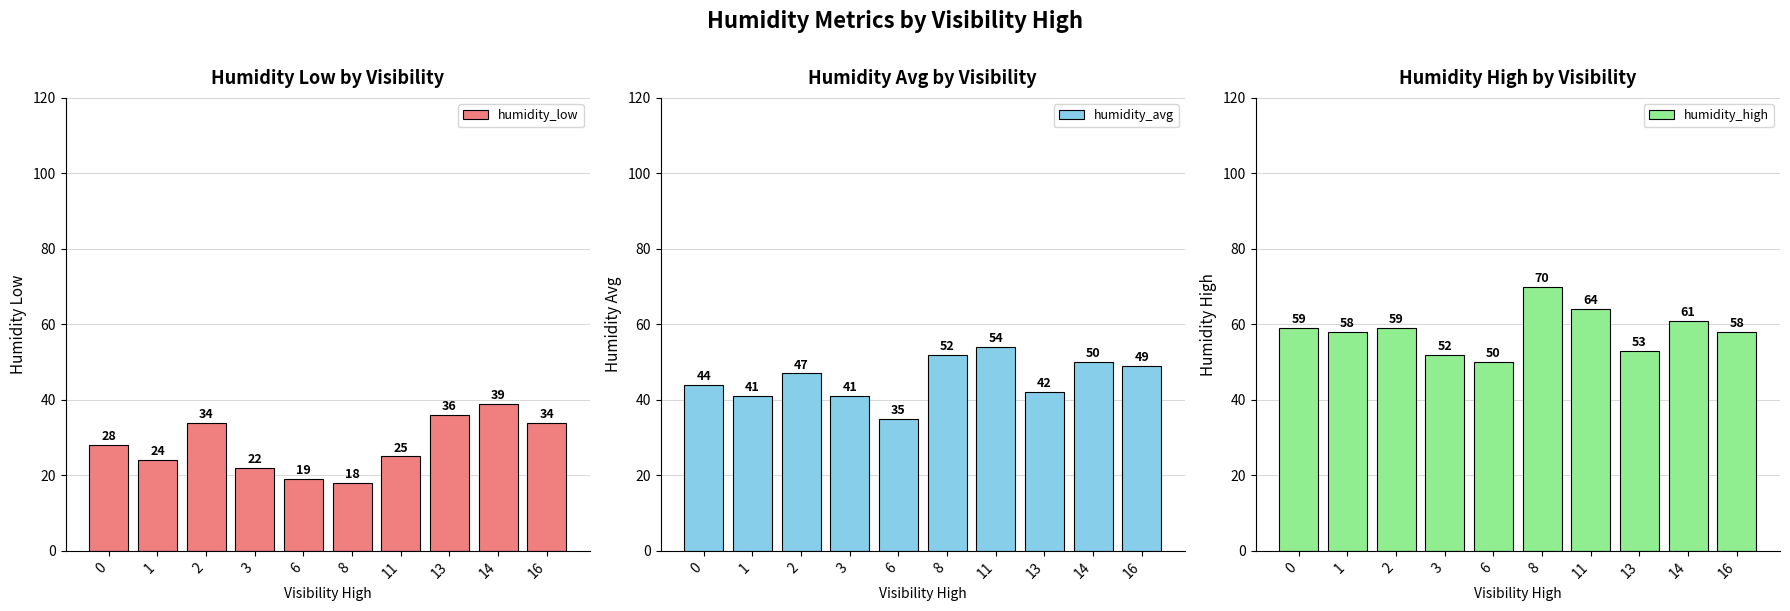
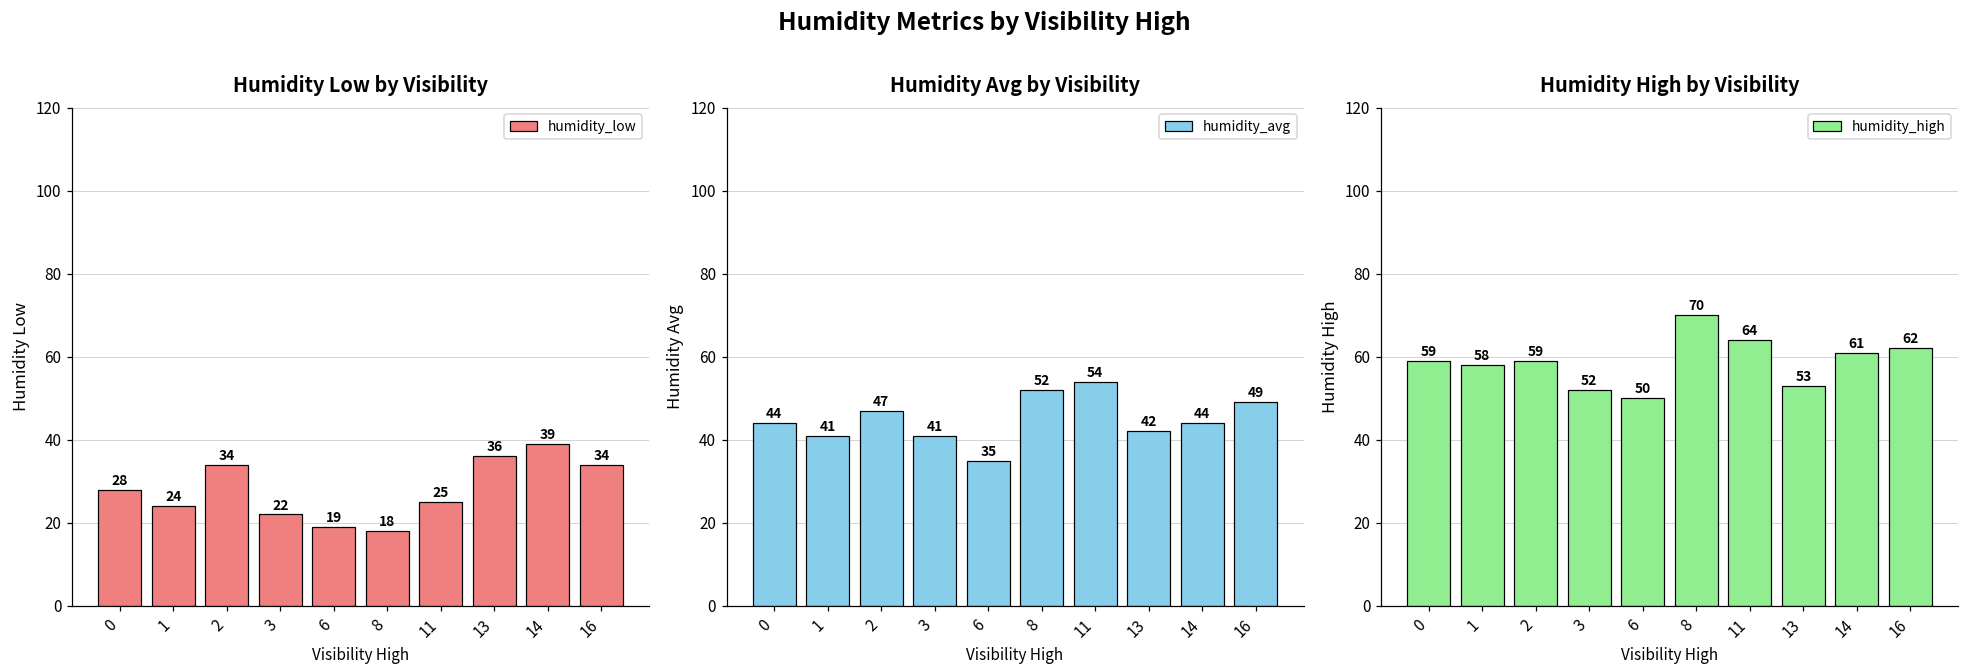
  {
    "Humidity Low by Visibility": {
      "0": 28,
      "1": 24,
      "2": 34,
      "3": 22,
      "6": 19,
      "8": 18,
      "11": 25,
      "13": 36,
      "14": 39,
      "16": 34
    },
    "Humidity Avg by Visibility": {
      "0": 44,
      "1": 41,
      "2": 47,
      "3": 41,
      "6": 35,
      "8": 52,
      "11": 54,
      "13": 42,
-     "14": 50,
+     "14": 44,
      "16": 49
    },
    "Humidity High by Visibility": {
      "0": 59,
      "1": 58,
      "2": 59,
      "3": 52,
      "6": 50,
      "8": 70,
      "11": 64,
      "13": 53,
      "14": 61,
-     "16": 58
+     "16": 62
    }
  }
